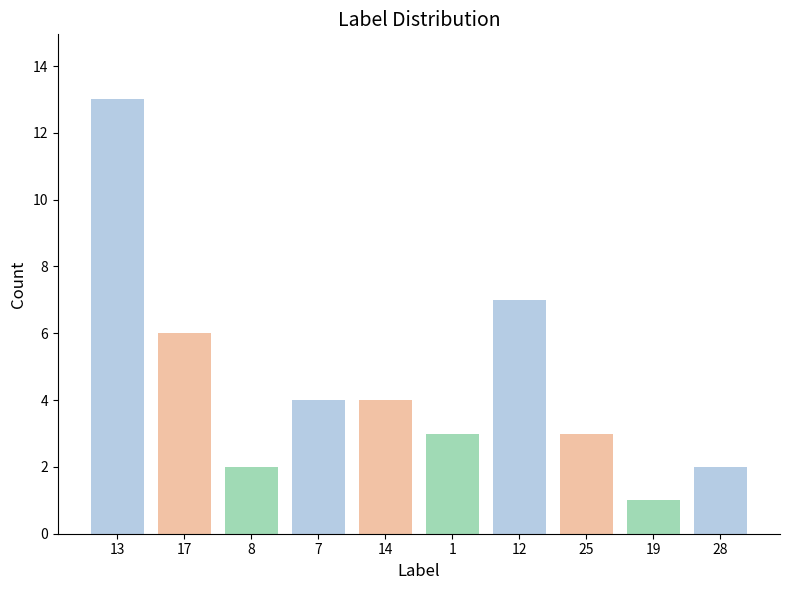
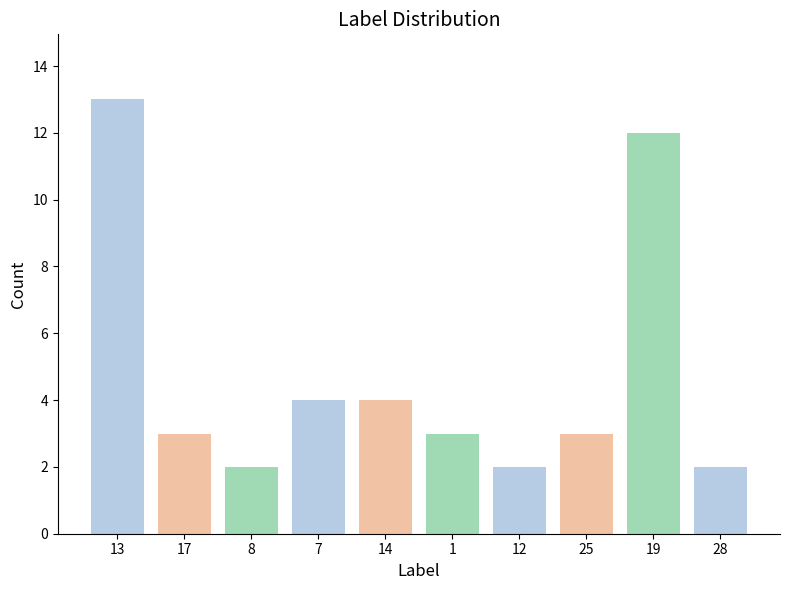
  {
    "13": 13,
-   "17": 6,
+   "17": 3,
    "8": 2,
    "7": 4,
    "14": 4,
    "1": 3,
-   "12": 7,
+   "12": 2,
    "25": 3,
-   "19": 1,
+   "19": 12,
    "28": 2
  }
